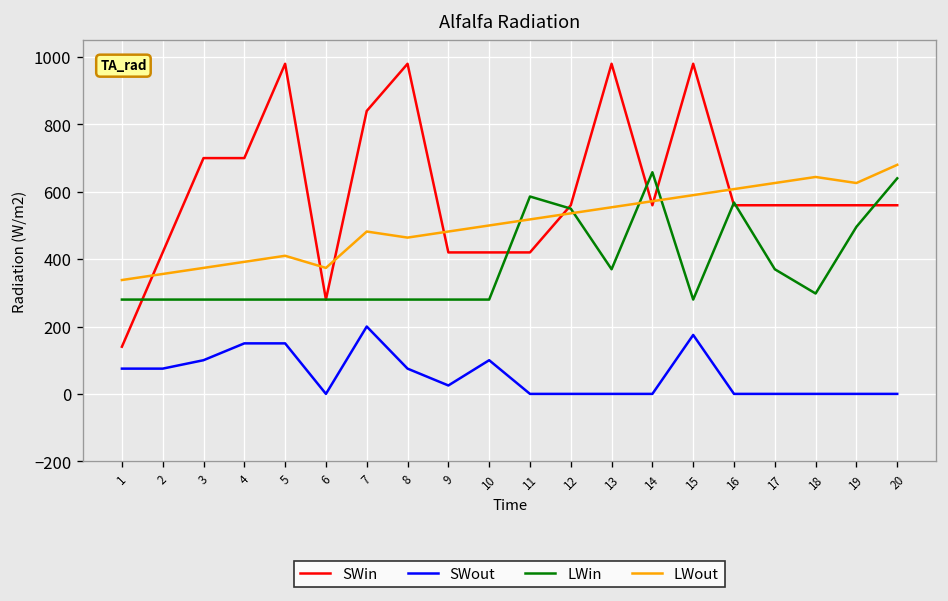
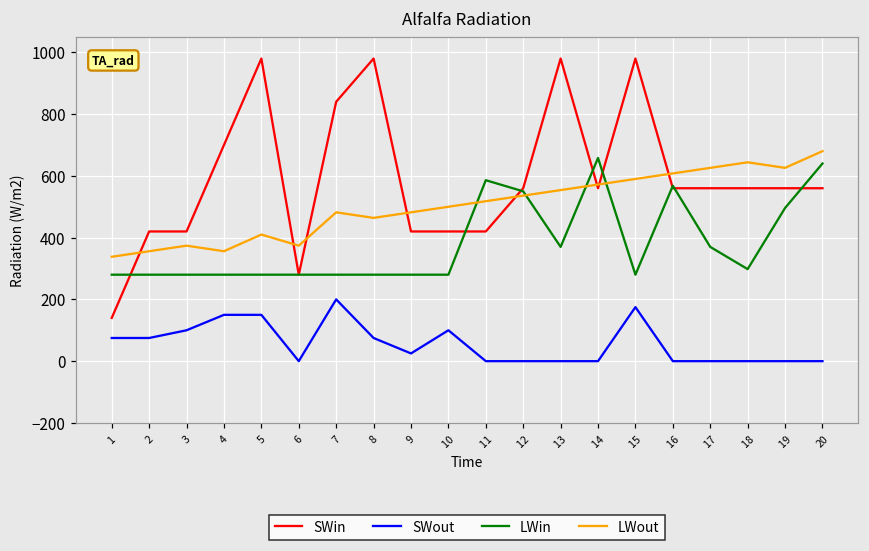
  {
    "SWin": {
      "1": 140,
      "2": 420,
-     "3": 700,
+     "3": 420,
      "4": 700,
      "5": 980,
      "7": 840,
      "8": 980,
      "9": 420,
      "10": 420,
      "11": 420,
      "12": 560,
      "13": 980,
      "14": 560,
      "15": 980,
      "17": 560,
      "18": 560,
      "19": 560,
      "20": 560
    },
    "SWout": {
      "1": 80,
      "2": 80,
      "3": 100,
      "4": 150,
      "5": 150,
      "6": 0,
      "7": 200,
      "8": 80,
      "9": 30,
      "10": 100,
      "11": 0,
      "12": 0,
      "13": 0,
      "14": 0,
      "15": 180,
      "16": 0,
      "17": 0,
      "18": 0,
      "19": 0,
      "20": 0
    },
    "LWin": {
      "1": 280,
      "2": 280,
      "3": 280,
      "4": 280,
      "5": 280,
      "7": 280,
      "8": 280,
      "9": 280,
      "10": 280,
      "11": 590,
      "12": 550,
      "13": 370,
      "14": 660,
      "15": 280,
      "17": 370,
      "18": 300,
      "19": 500,
      "20": 640
    },
    "LWout": {
      "1": 340,
      "2": 360,
      "3": 370,
-     "4": 390,
+     "4": 360,
      "5": 410,
      "6": 370,
      "7": 480,
      "8": 460,
      "9": 480,
      "10": 500,
      "11": 520,
      "12": 540,
      "13": 550,
      "14": 570,
      "15": 590,
      "16": 610,
      "17": 630,
      "18": 640,
      "19": 630,
      "20": 680
    }
  }
